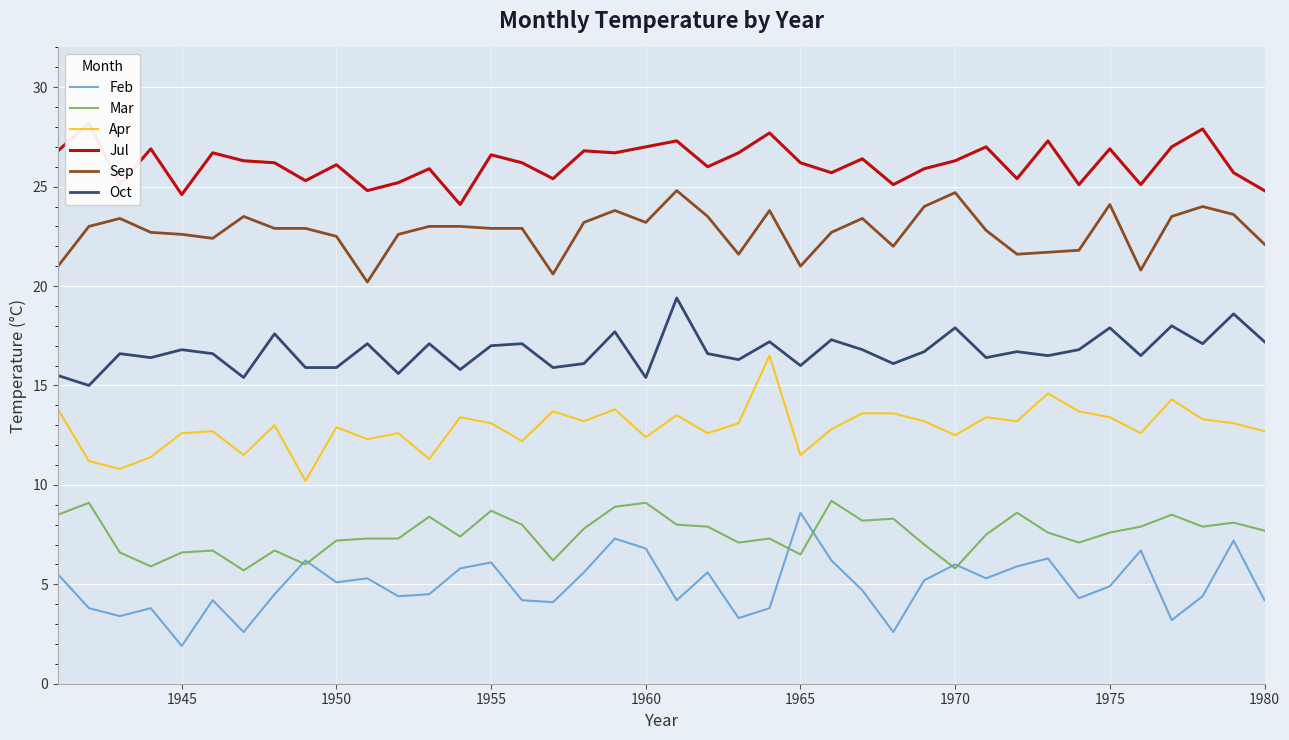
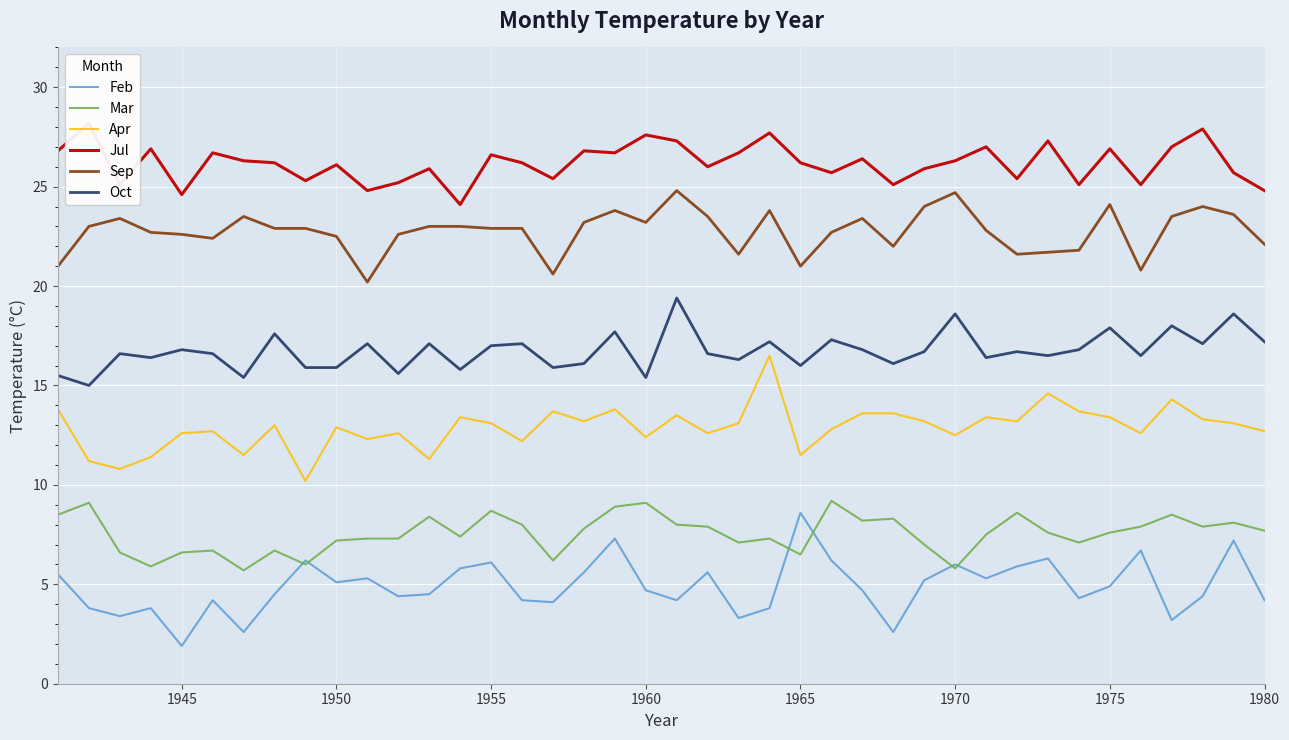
  {
    "Feb": {
      "1945": 1.9,
      "1950": 5.1,
      "1955": 6.1,
-     "1960": 6.8,
+     "1960": 4.7,
      "1965": 8.6,
      "1970": 6.0,
      "1975": 4.9,
      "1980": 4.2
    },
    "Mar": {
      "1945": 6.6,
      "1950": 7.2,
      "1955": 8.7,
      "1960": 9.1,
      "1965": 6.5,
      "1970": 5.8,
      "1975": 7.6,
      "1980": 7.7
    },
    "Apr": {
      "1945": 12.6,
      "1950": 12.9,
      "1955": 13.1,
      "1960": 12.4,
      "1965": 11.5,
      "1970": 12.5,
      "1975": 13.4,
      "1980": 12.7
    },
    "Jul": {
      "1945": 24.6,
      "1950": 26.1,
      "1955": 26.6,
-     "1960": 27.0,
+     "1960": 27.6,
      "1965": 26.2,
      "1970": 26.3,
      "1975": 26.9,
      "1980": 24.8
    },
    "Sep": {
      "1945": 22.6,
      "1950": 22.5,
      "1955": 22.9,
      "1960": 23.2,
      "1965": 21.0,
      "1970": 24.7,
      "1975": 24.1,
      "1980": 22.1
    },
    "Oct": {
      "1945": 16.8,
      "1950": 15.9,
      "1955": 17.0,
      "1960": 15.4,
      "1965": 16.0,
-     "1970": 17.9,
+     "1970": 18.6,
      "1975": 17.9,
      "1980": 17.2
    }
  }
